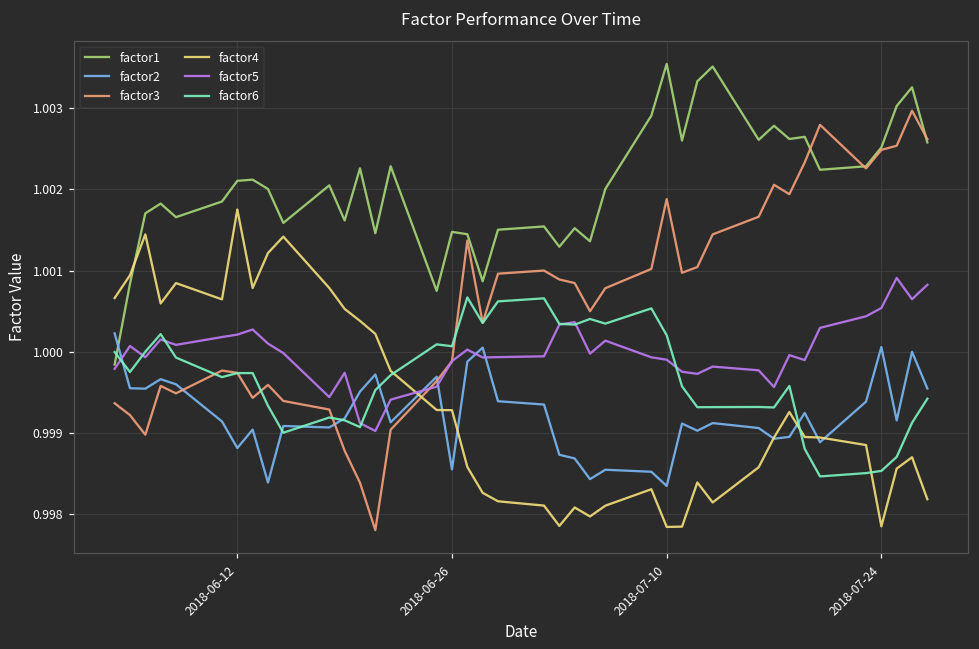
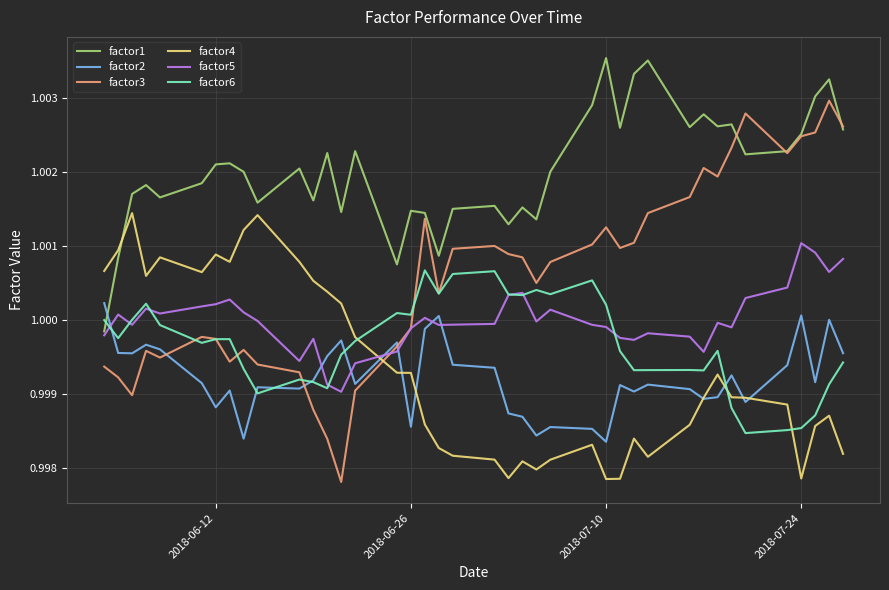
  {
    "factor1": {
      "2018-06-12": 1.0021,
      "2018-06-26": 1.0015,
      "2018-07-10": 1.0035
    },
    "factor2": {
      "2018-06-12": 0.9988,
      "2018-06-26": 0.9986,
      "2018-07-10": 0.9984,
      "2018-07-24": 1.0001
    },
    "factor3": {
-     "2018-07-10": 1.0019
+     "2018-07-10": 1.0013
    },
    "factor4": {
-     "2018-06-12": 1.0018,
+     "2018-06-12": 1.0009,
      "2018-06-26": 0.9993,
      "2018-07-10": 0.9978,
      "2018-07-24": 0.9979
    },
    "factor5": {
      "2018-06-12": 1.0002,
      "2018-07-10": 0.9999,
-     "2018-07-24": 1.0005
+     "2018-07-24": 1.0010
    },
    "factor6": {
      "2018-06-26": 1.0001,
      "2018-07-10": 1.0002,
      "2018-07-24": 0.9985
    }
  }
